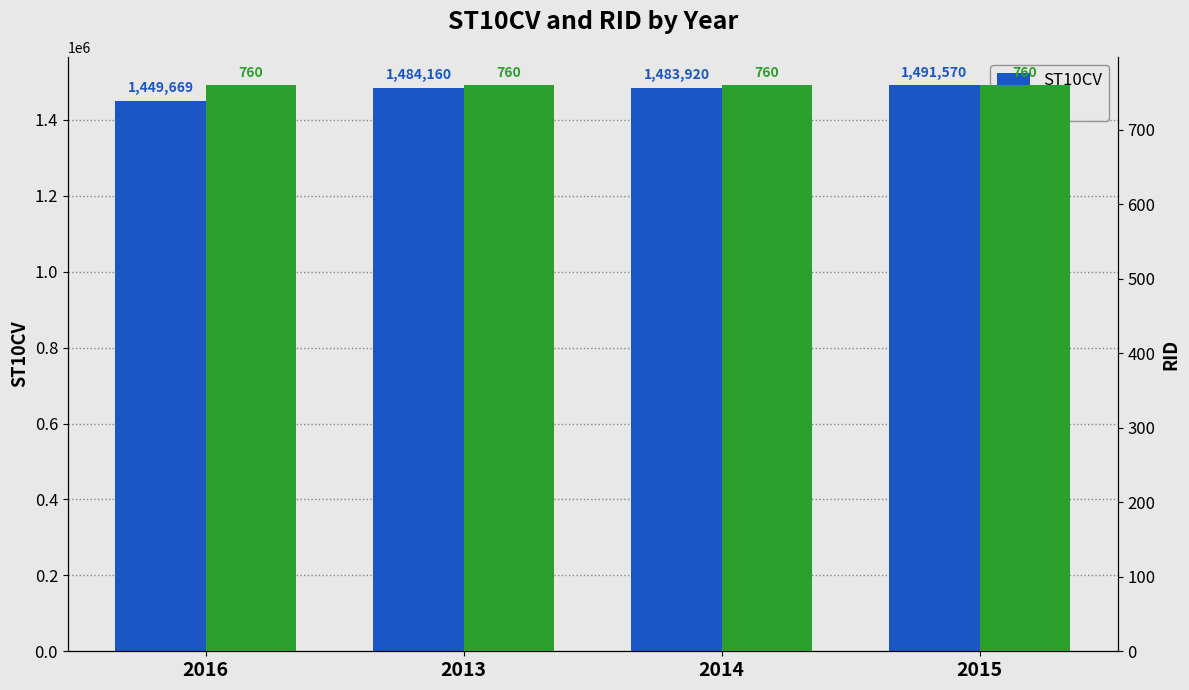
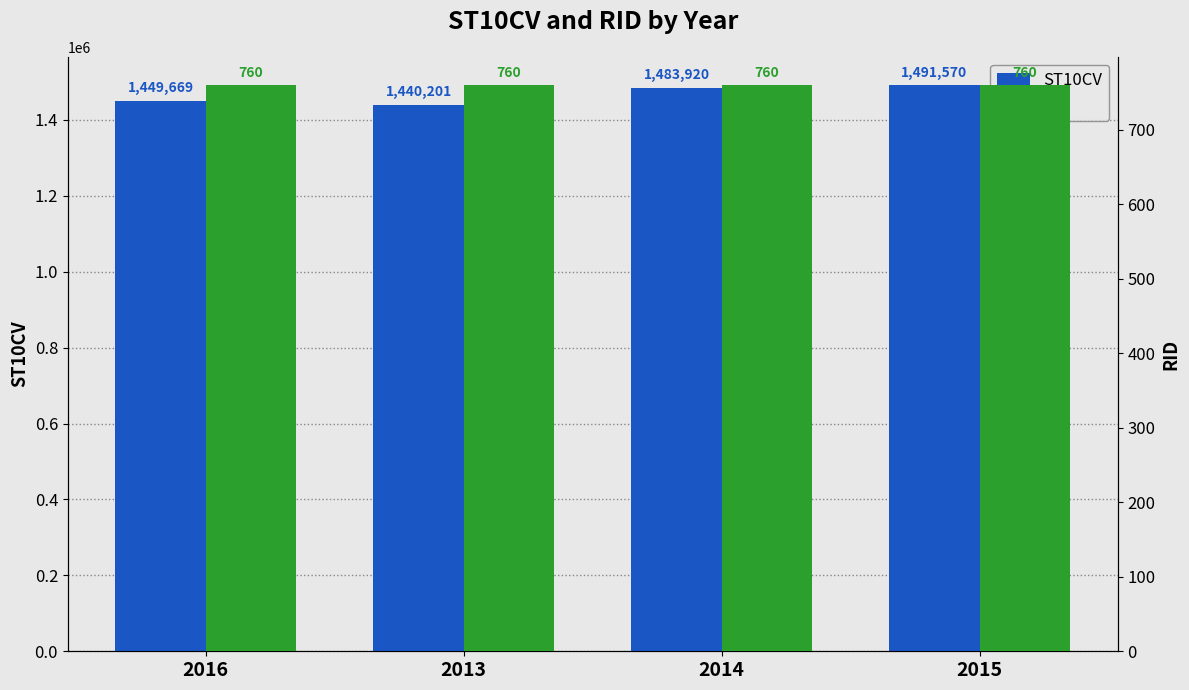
  {
    "ST10CV": {
      "2016": "1,449,669",
-     "2013": "1,484,160",
+     "2013": "1,440,201",
      "2014": "1,483,920",
      "2015": "1,491,570"
    },
    "RID": {
      "2016": "760",
      "2013": "760",
      "2014": "760"
    }
  }
